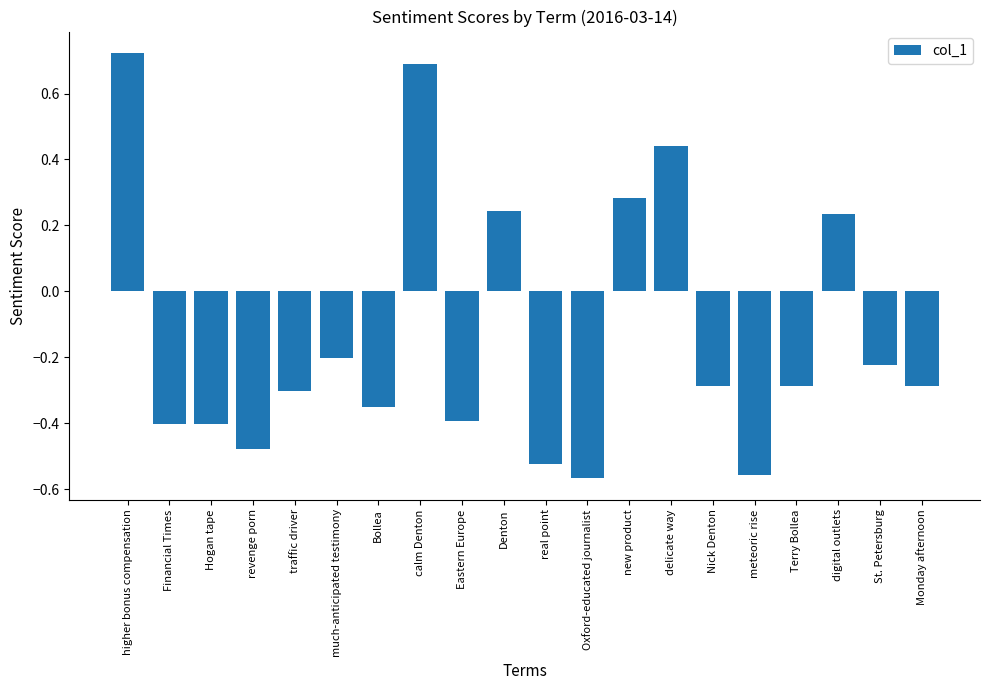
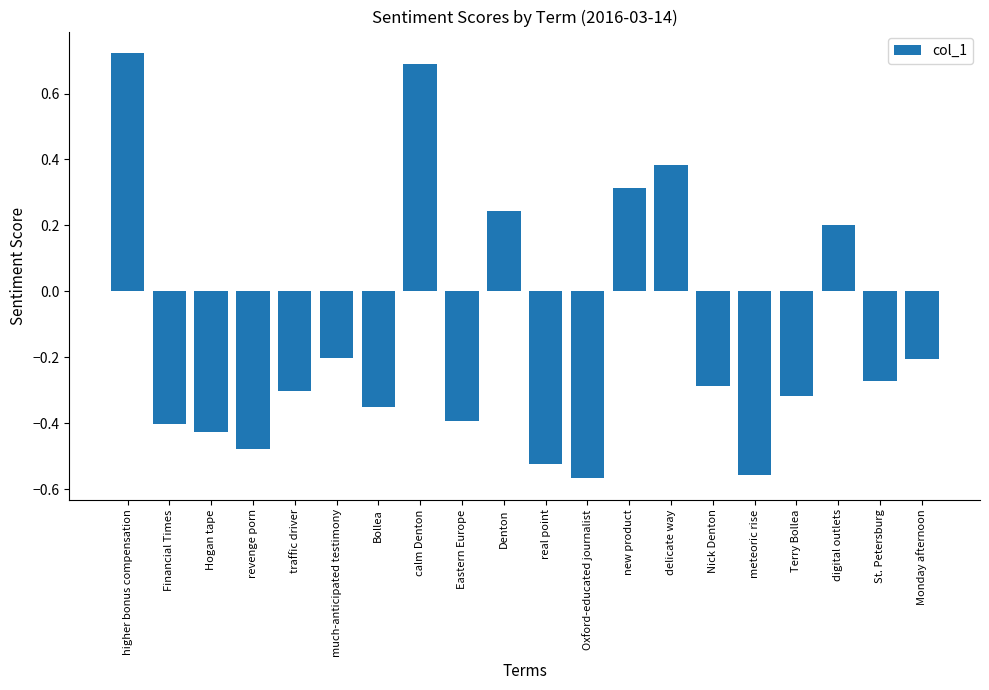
  {
    "higher bonus compensation": 0.72,
    "Financial Times": -0.40,
-   "Hogan tape": -0.40,
+   "Hogan tape": -0.43,
    "revenge porn": -0.48,
    "traffic driver": -0.30,
    "much-anticipated testimony": -0.20,
    "Bollea": -0.35,
    "calm Denton": 0.69,
    "Eastern Europe": -0.39,
    "Denton": 0.24,
    "real point": -0.52,
    "Oxford-educated journalist": -0.57,
-   "new product": 0.28,
-   "delicate way": 0.44,
+   "new product": 0.31,
+   "delicate way": 0.38,
    "Nick Denton": -0.29,
    "meteoric rise": -0.56,
-   "Terry Bollea": -0.29,
-   "digital outlets": 0.23,
-   "St. Petersburg": -0.22,
-   "Monday afternoon": -0.29
+   "Terry Bollea": -0.32,
+   "digital outlets": 0.20,
+   "St. Petersburg": -0.27,
+   "Monday afternoon": -0.21
  }
